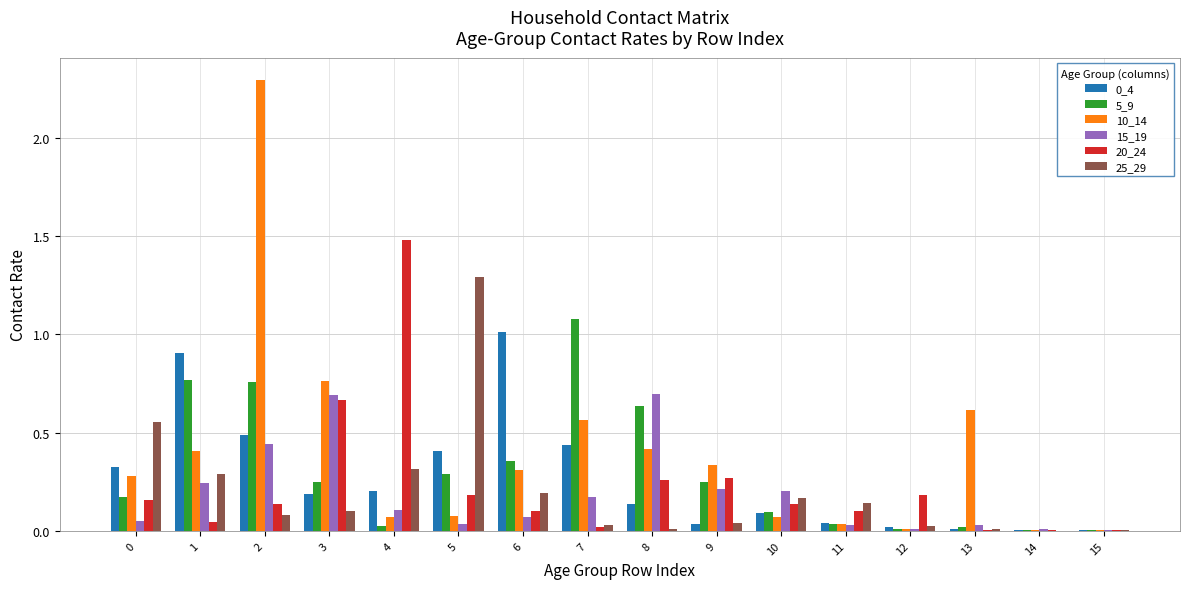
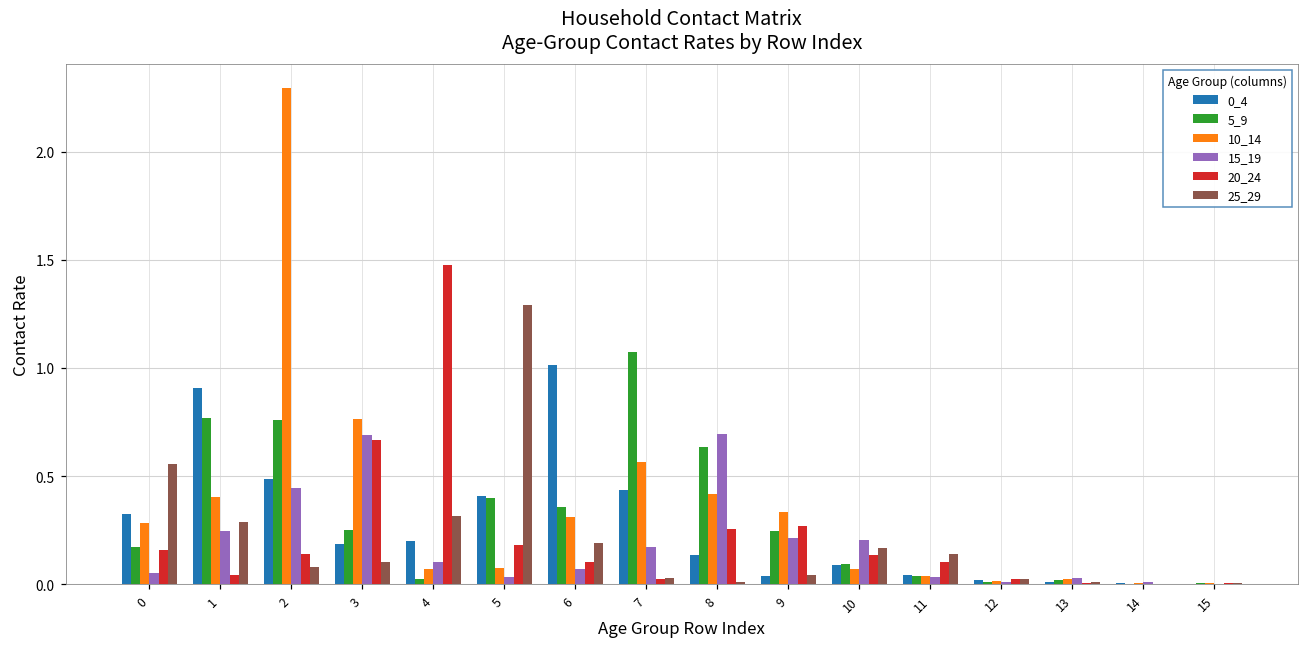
  {
    "0_4": {
      "0": 0.32,
      "1": 0.91,
      "2": 0.49,
      "3": 0.19,
      "4": 0.20,
      "5": 0.41,
      "6": 1.01,
      "7": 0.44,
      "8": 0.14,
      "9": 0.04,
      "10": 0.09,
      "11": 0.04,
      "12": 0.02
    },
    "5_9": {
      "0": 0.17,
      "1": 0.77,
      "2": 0.76,
      "3": 0.25,
      "4": 0.02,
-     "5": 0.29,
+     "5": 0.40,
      "6": 0.36,
      "7": 1.08,
      "8": 0.63,
      "9": 0.25,
      "10": 0.09,
      "11": 0.04,
      "13": 0.02
    },
    "10_14": {
      "0": 0.28,
      "1": 0.40,
      "2": 2.29,
      "3": 0.76,
      "4": 0.07,
      "5": 0.08,
      "6": 0.31,
      "7": 0.57,
      "8": 0.41,
      "9": 0.33,
      "10": 0.07,
      "11": 0.04,
-     "13": 0.62
+     "13": 0.02
    },
    "15_19": {
      "0": 0.05,
      "1": 0.24,
      "2": 0.44,
      "3": 0.69,
      "4": 0.10,
      "5": 0.03,
      "6": 0.07,
      "7": 0.17,
      "8": 0.69,
      "9": 0.21,
      "10": 0.20,
      "11": 0.03,
      "13": 0.03
    },
    "20_24": {
      "0": 0.16,
      "1": 0.04,
      "2": 0.14,
      "3": 0.67,
      "4": 1.48,
      "5": 0.18,
      "6": 0.10,
      "7": 0.02,
      "8": 0.26,
      "9": 0.27,
      "10": 0.14,
      "11": 0.10,
-     "12": 0.18
+     "12": 0.02
    },
    "25_29": {
      "0": 0.55,
      "1": 0.29,
      "2": 0.08,
      "3": 0.10,
      "4": 0.32,
      "5": 1.29,
      "6": 0.19,
      "7": 0.03,
      "9": 0.04,
      "10": 0.17,
      "11": 0.14,
      "12": 0.02
    }
  }
